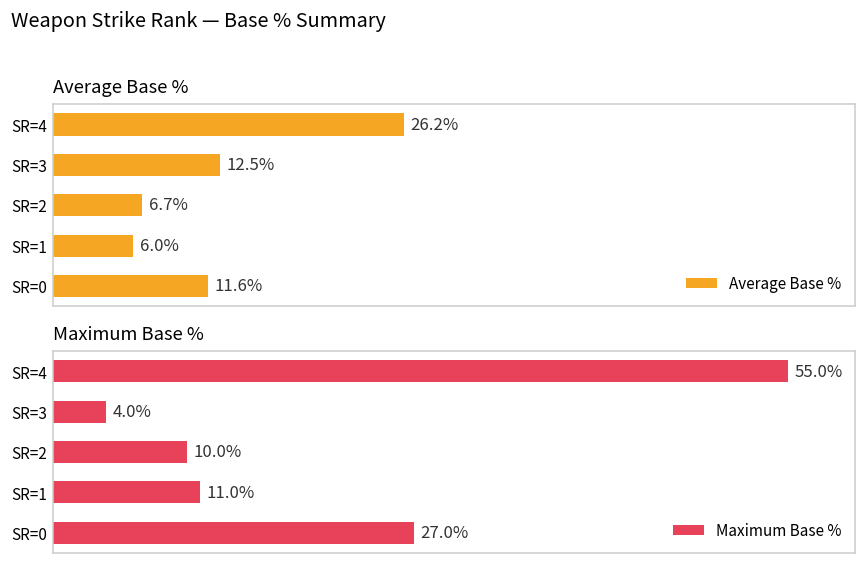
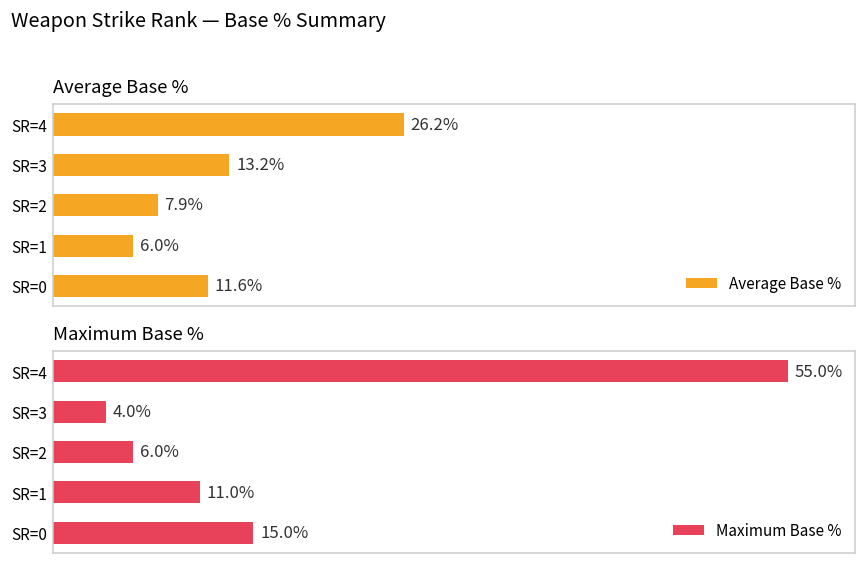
  {
    "Average Base %": {
      "SR=4": "26.2%",
-     "SR=3": "12.5%",
-     "SR=2": "6.7%",
+     "SR=3": "13.2%",
+     "SR=2": "7.9%",
      "SR=1": "6.0%",
      "SR=0": "11.6%"
    },
    "Maximum Base %": {
      "SR=4": "55.0%",
      "SR=3": "4.0%",
-     "SR=2": "10.0%",
+     "SR=2": "6.0%",
      "SR=1": "11.0%",
-     "SR=0": "27.0%"
+     "SR=0": "15.0%"
    }
  }
